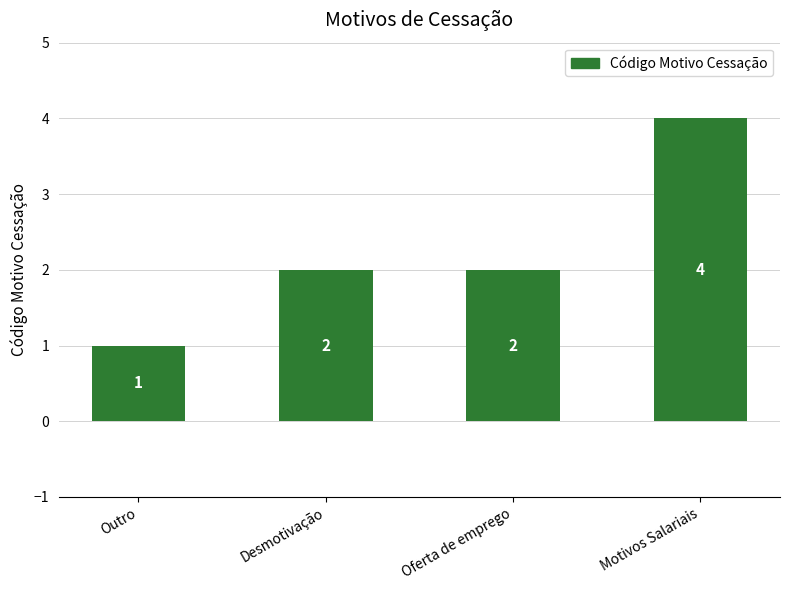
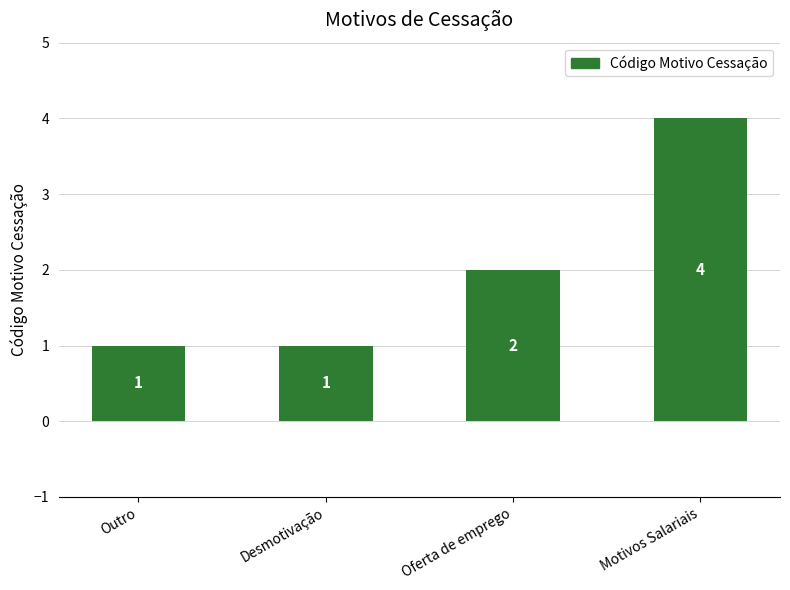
  {
    "Outro": 1,
-   "Desmotivação": 2,
+   "Desmotivação": 1,
    "Oferta de emprego": 2,
    "Motivos Salariais": 4
  }
